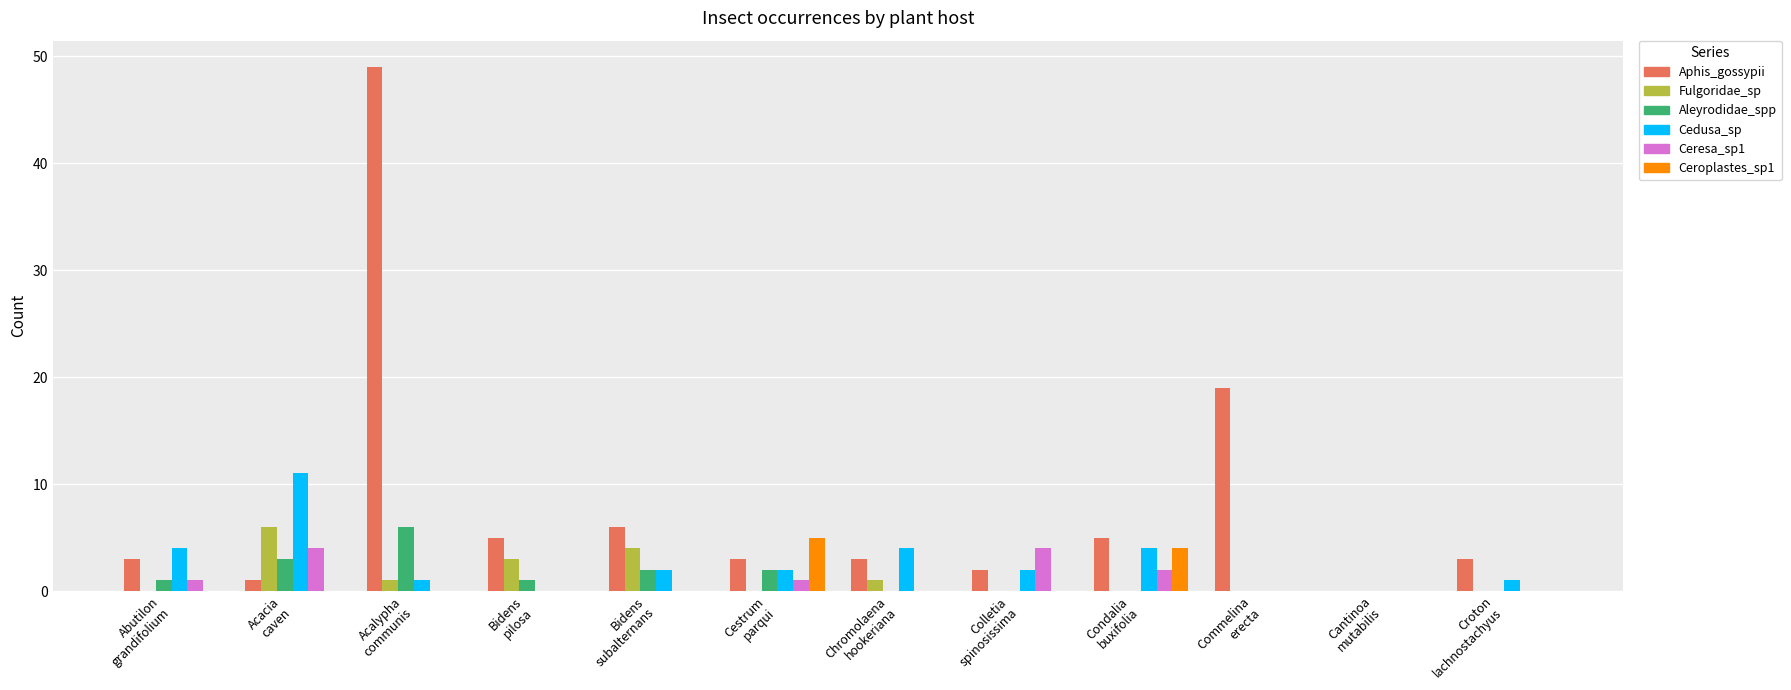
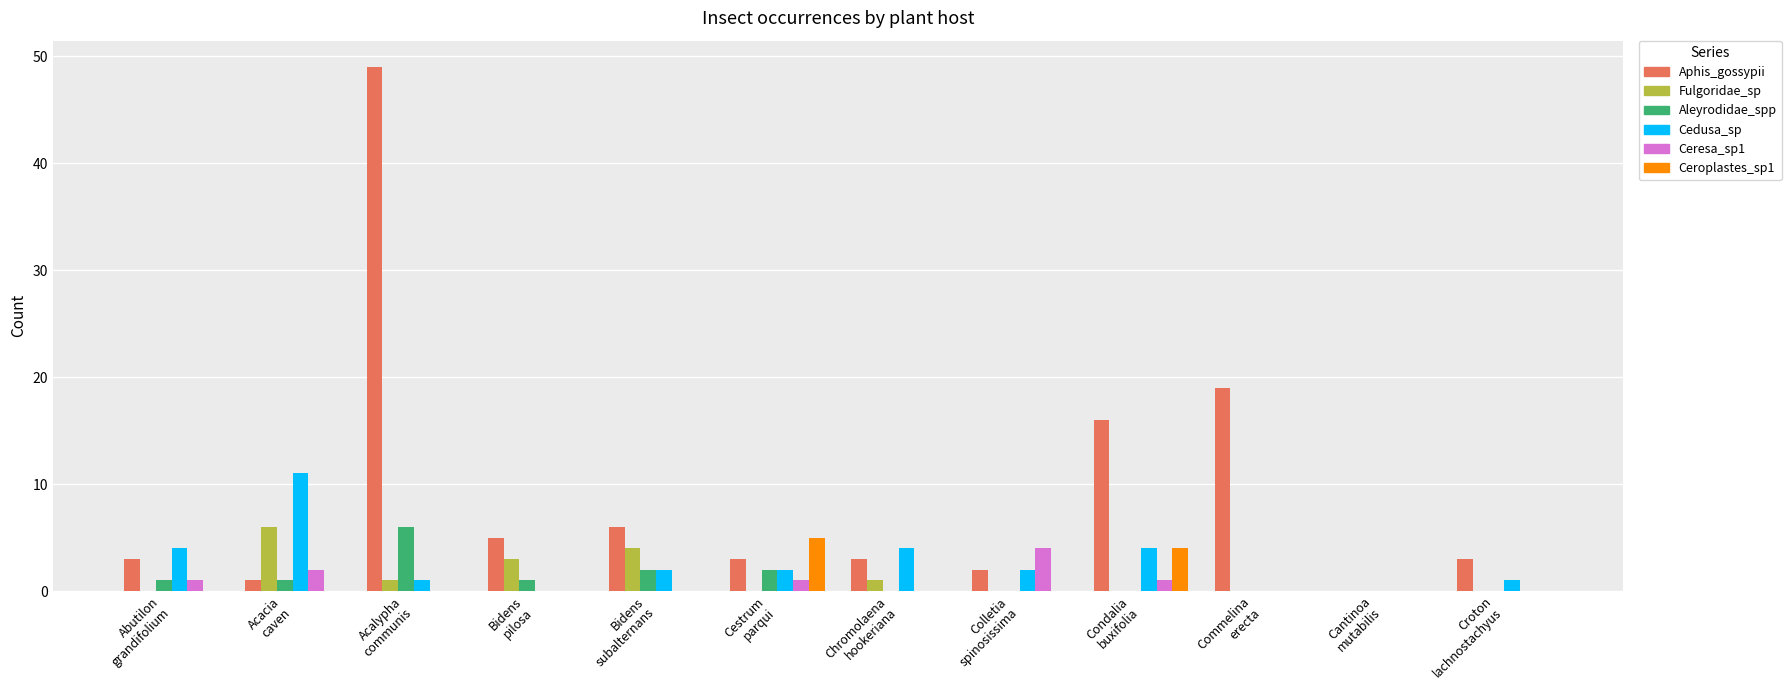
  {
    "Aphis_gossypii": {
      "Abutilon grandifolium": 3,
      "Acacia caven": 1,
      "Acalypha communis": 49,
      "Bidens pilosa": 5,
      "Bidens subalternans": 6,
      "Cestrum parqui": 3,
      "Chromolaena hookeriana": 3,
      "Colletia spinosissima": 2,
-     "Condalia buxifolia": 5,
+     "Condalia buxifolia": 16,
      "Commelina erecta": 19,
      "Cantinoa mutabilis": 0,
      "Croton lachnostachyus": 3
    },
    "Fulgoridae_sp": {
      "Abutilon grandifolium": 0,
      "Acacia caven": 6,
      "Acalypha communis": 1,
      "Bidens pilosa": 3,
      "Bidens subalternans": 4,
      "Cestrum parqui": 0,
      "Chromolaena hookeriana": 1,
      "Colletia spinosissima": 0,
      "Condalia buxifolia": 0,
      "Commelina erecta": 0,
      "Cantinoa mutabilis": 0,
      "Croton lachnostachyus": 0
    },
    "Aleyrodidae_spp": {
      "Abutilon grandifolium": 1,
-     "Acacia caven": 3,
+     "Acacia caven": 1,
      "Acalypha communis": 6,
      "Bidens pilosa": 1,
      "Bidens subalternans": 2,
      "Cestrum parqui": 2,
      "Chromolaena hookeriana": 0,
      "Colletia spinosissima": 0,
      "Condalia buxifolia": 0,
      "Commelina erecta": 0,
      "Cantinoa mutabilis": 0,
      "Croton lachnostachyus": 0
    },
    "Cedusa_sp": {
      "Abutilon grandifolium": 4,
      "Acacia caven": 11,
      "Acalypha communis": 1,
      "Bidens pilosa": 0,
      "Bidens subalternans": 2,
      "Cestrum parqui": 2,
      "Chromolaena hookeriana": 4,
      "Colletia spinosissima": 2,
      "Condalia buxifolia": 4,
      "Commelina erecta": 0,
      "Cantinoa mutabilis": 0,
      "Croton lachnostachyus": 1
    },
    "Ceresa_sp1": {
      "Abutilon grandifolium": 1,
-     "Acacia caven": 4,
+     "Acacia caven": 2,
      "Acalypha communis": 0,
      "Bidens pilosa": 0,
      "Bidens subalternans": 0,
      "Cestrum parqui": 1,
      "Chromolaena hookeriana": 0,
      "Colletia spinosissima": 4,
-     "Condalia buxifolia": 2,
+     "Condalia buxifolia": 1,
      "Commelina erecta": 0,
      "Cantinoa mutabilis": 0,
      "Croton lachnostachyus": 0
    },
    "Ceroplastes_sp1": {
      "Abutilon grandifolium": 0,
      "Acacia caven": 0,
      "Acalypha communis": 0,
      "Bidens pilosa": 0,
      "Bidens subalternans": 0,
      "Cestrum parqui": 5,
      "Chromolaena hookeriana": 0,
      "Colletia spinosissima": 0,
      "Condalia buxifolia": 4,
      "Commelina erecta": 0,
      "Cantinoa mutabilis": 0,
      "Croton lachnostachyus": 0
    }
  }
